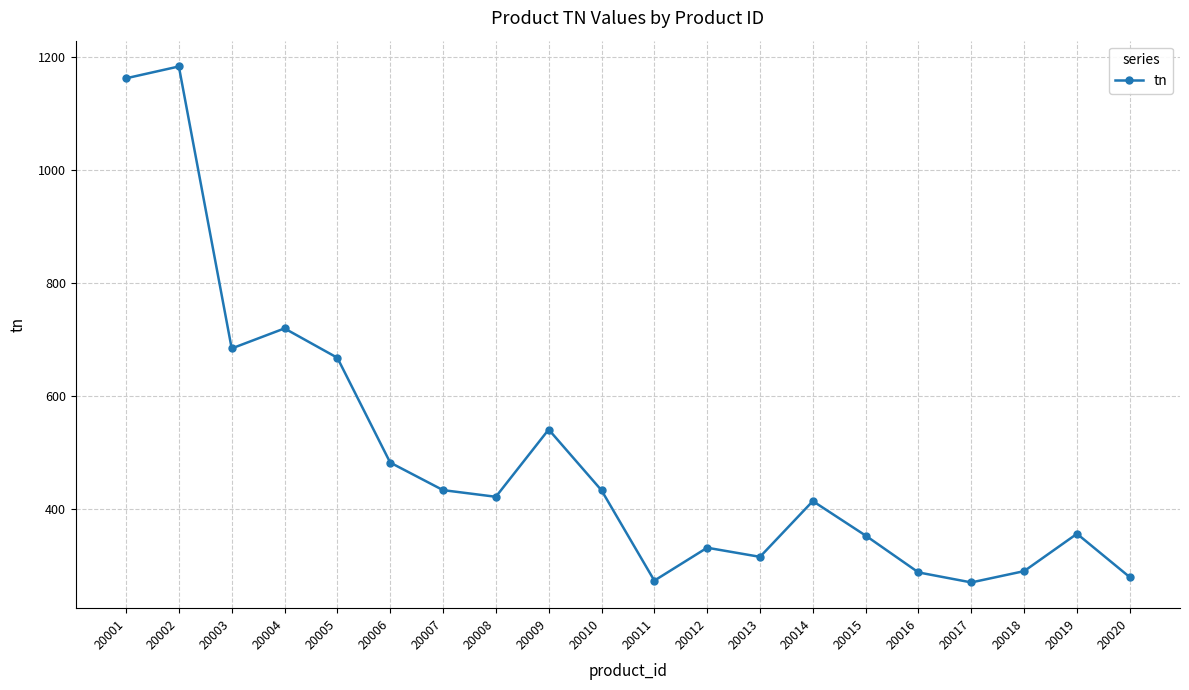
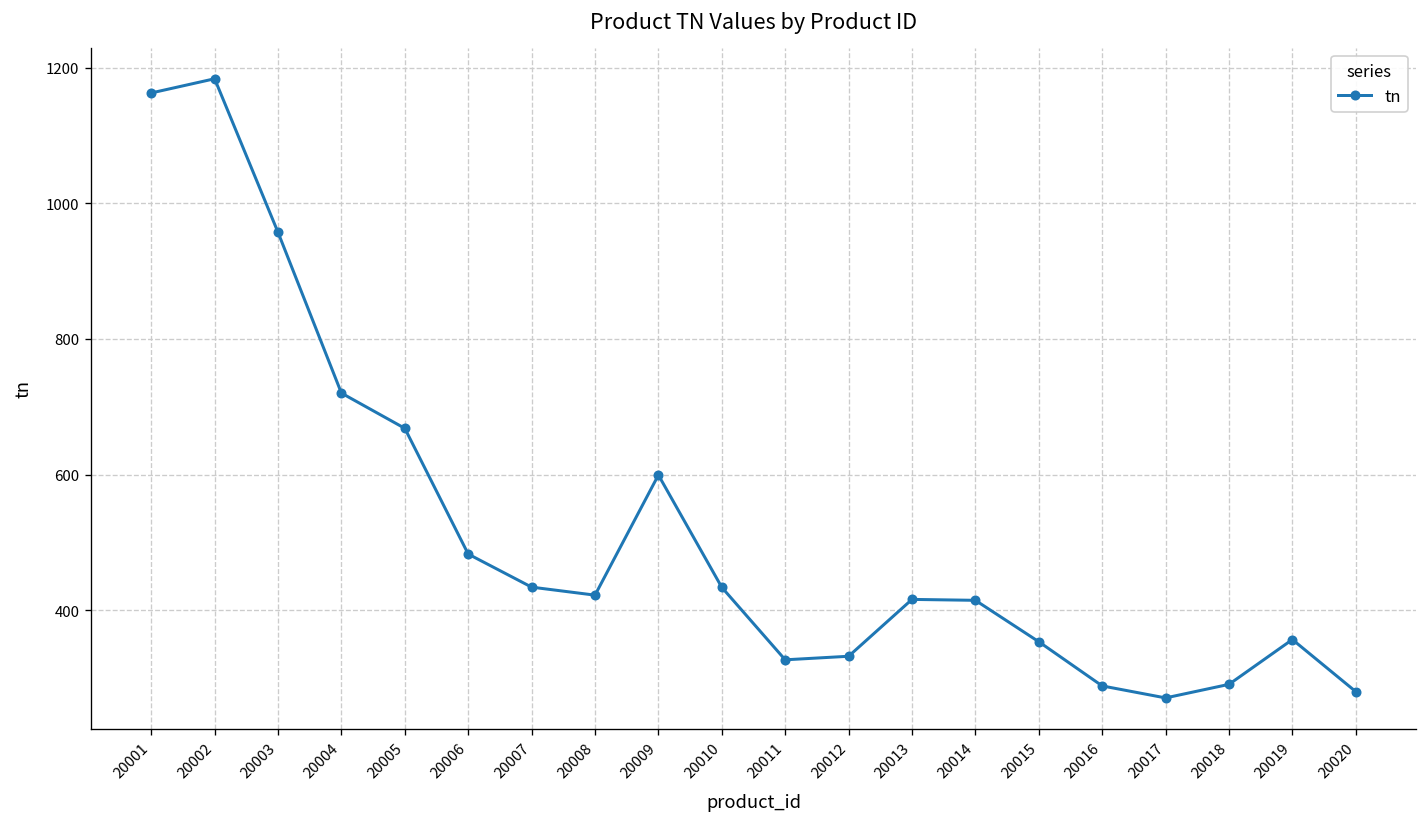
  {
    "20001": 1160,
    "20002": 1180,
-   "20003": 680,
+   "20003": 960,
    "20004": 720,
    "20005": 670,
    "20006": 480,
    "20007": 430,
    "20008": 420,
-   "20009": 540,
+   "20009": 600,
    "20010": 430,
-   "20011": 270,
+   "20011": 330,
    "20012": 330,
-   "20013": 320,
+   "20013": 420,
    "20014": 410,
    "20015": 350,
    "20016": 290,
    "20017": 270,
    "20018": 290,
    "20019": 360,
    "20020": 280
  }
